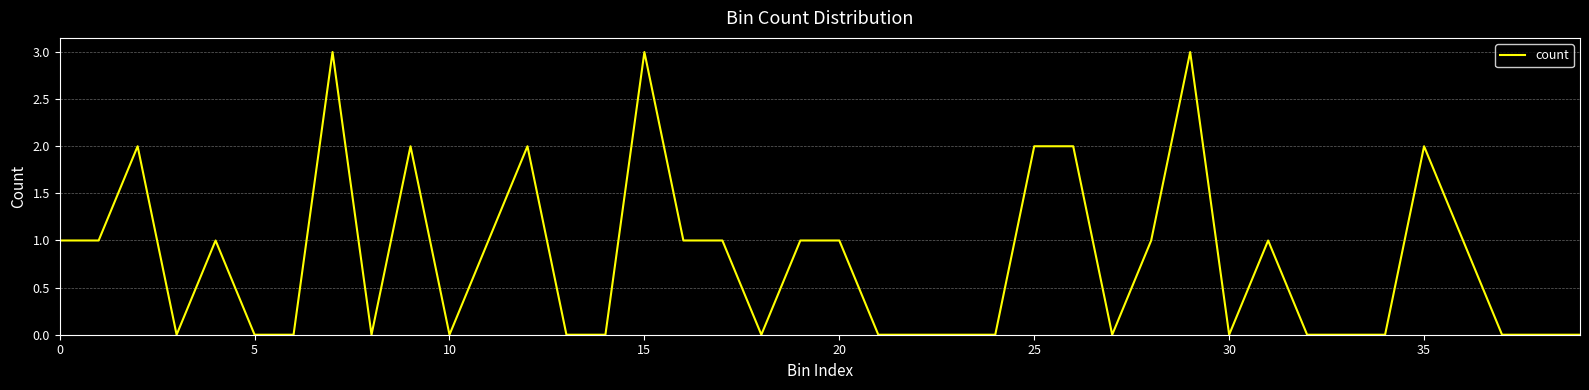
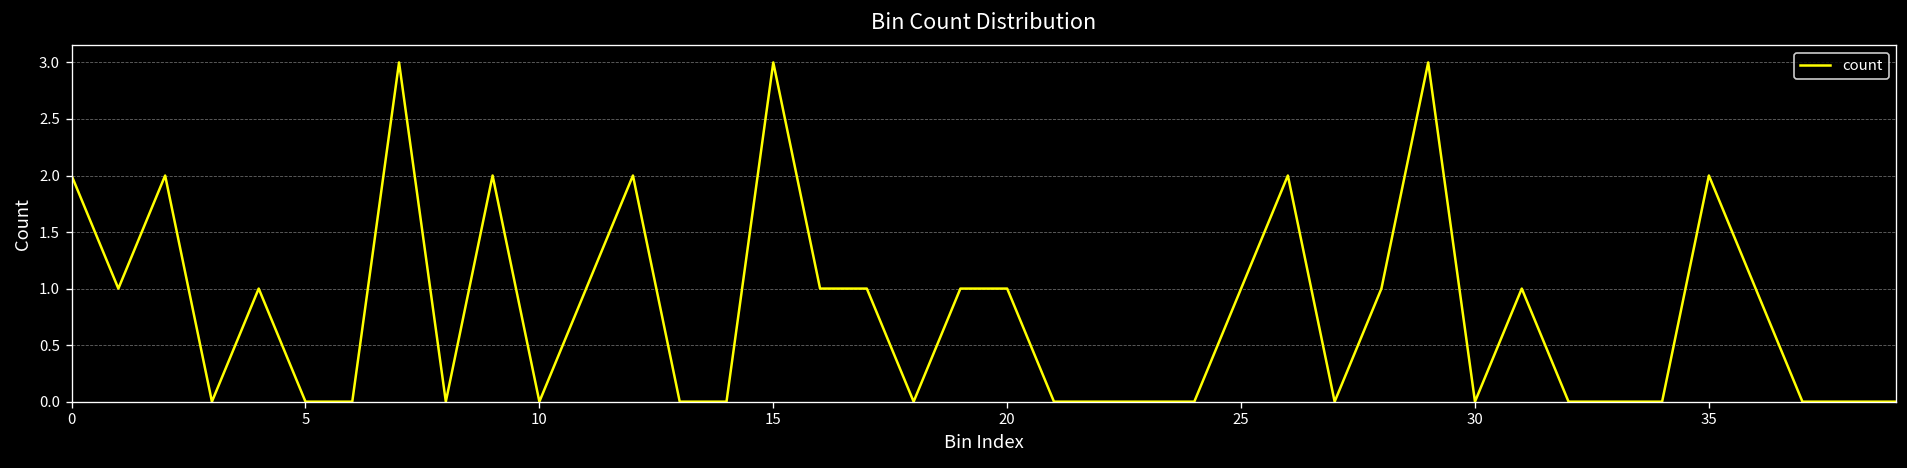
  {
-   "0": 1,
+   "0": 2,
    "5": 0,
    "10": 0,
    "15": 3,
    "20": 1,
-   "25": 2,
+   "25": 1,
    "30": 0,
    "35": 2
  }
